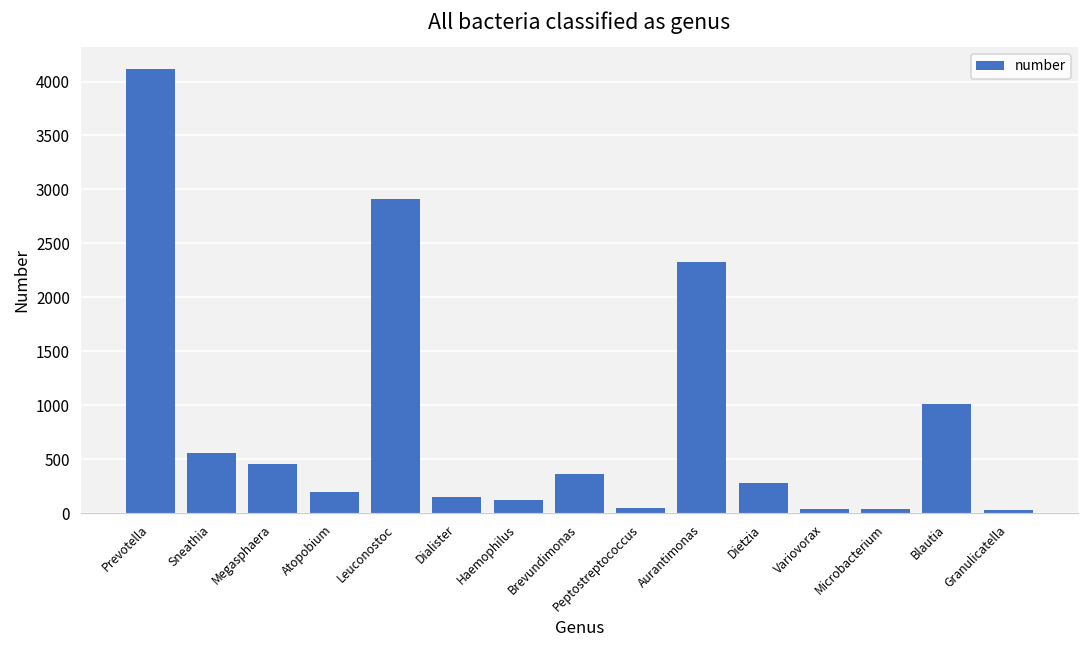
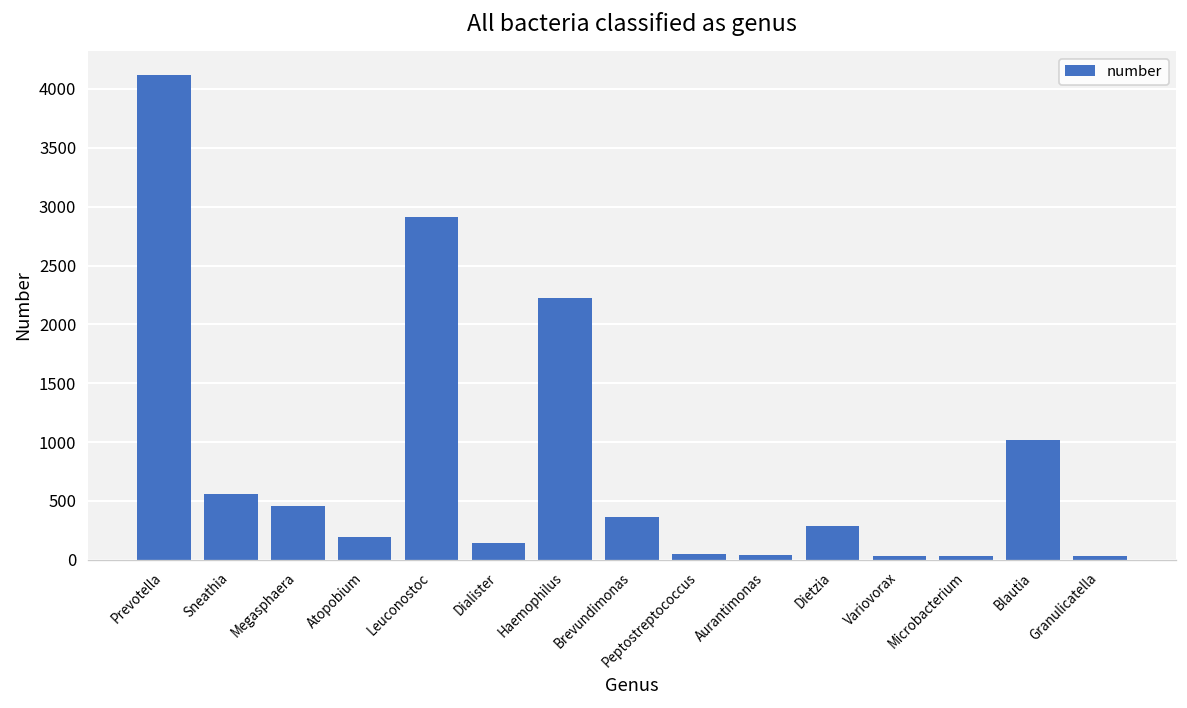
  {
    "Prevotella": 4100,
    "Sneathia": 600,
    "Megasphaera": 500,
    "Atopobium": 200,
    "Leuconostoc": 2900,
    "Dialister": 100,
-   "Haemophilus": 100,
+   "Haemophilus": 2200,
    "Brevundimonas": 400,
    "Peptostreptococcus": 0,
-   "Aurantimonas": 2300,
+   "Aurantimonas": 0,
    "Dietzia": 300,
    "Variovorax": 0,
    "Microbacterium": 0,
    "Blautia": 1000,
    "Granulicatella": 0
  }
